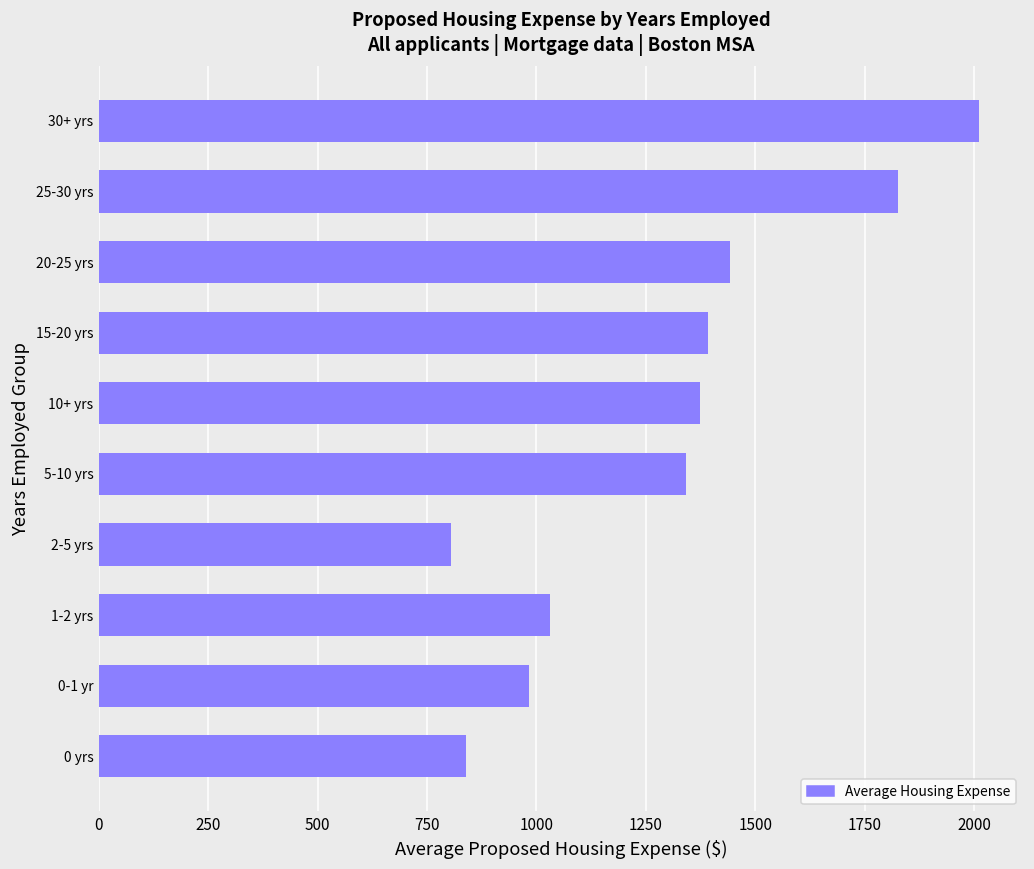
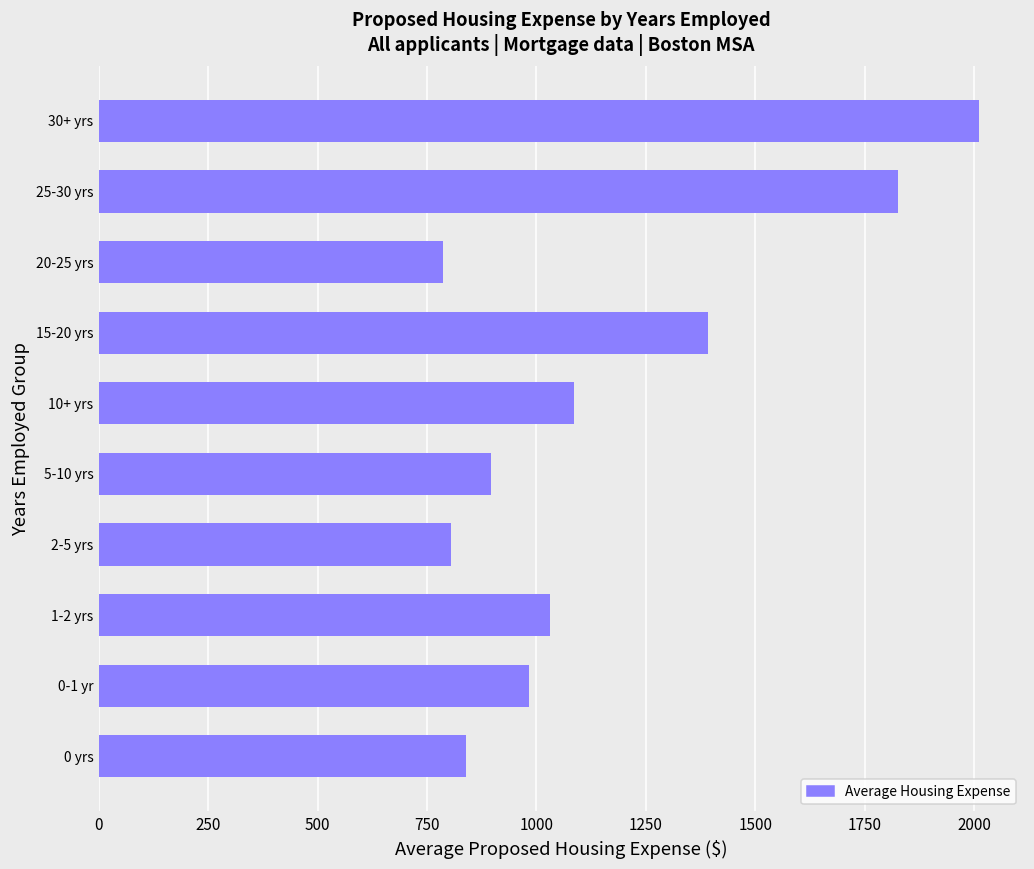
  {
    "30+ yrs": 2010,
    "25-30 yrs": 1830,
-   "20-25 yrs": 1440,
+   "20-25 yrs": 790,
    "15-20 yrs": 1390,
-   "10+ yrs": 1370,
-   "5-10 yrs": 1340,
+   "10+ yrs": 1090,
+   "5-10 yrs": 900,
    "2-5 yrs": 810,
    "1-2 yrs": 1030,
    "0-1 yr": 980,
    "0 yrs": 840
  }
